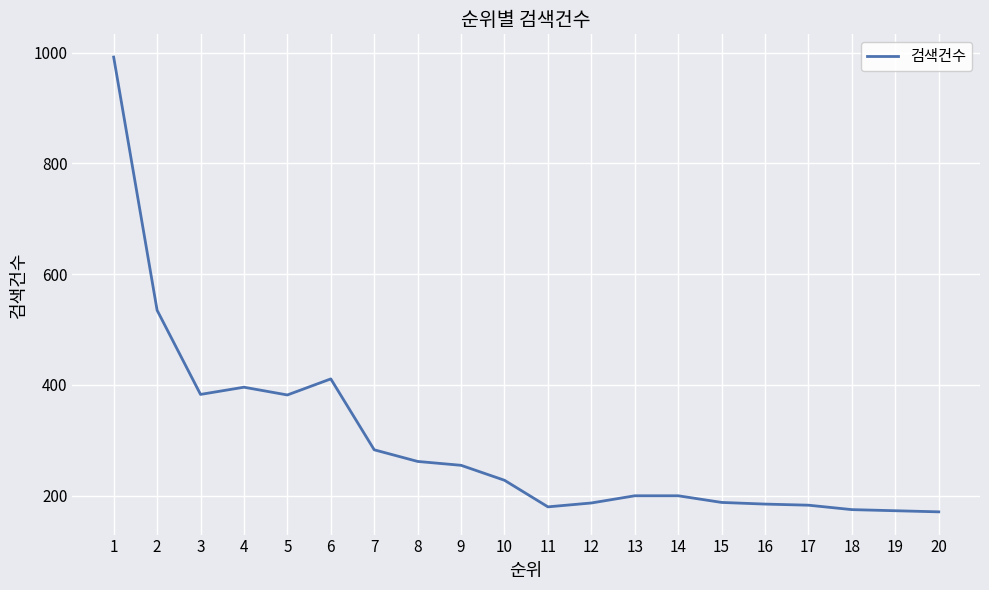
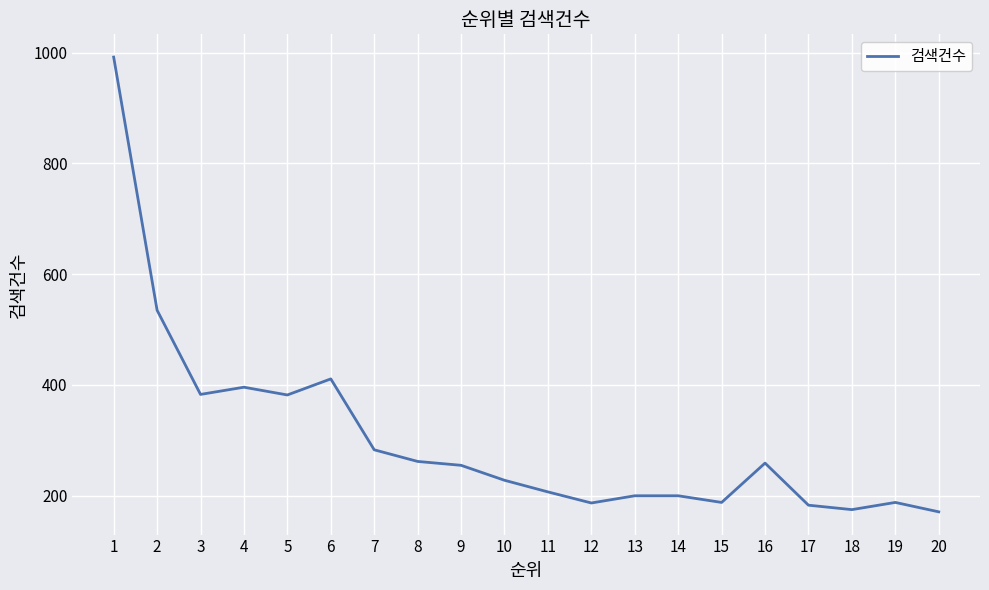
  {
    "1": 990,
    "2": 540,
    "3": 380,
    "4": 400,
    "5": 380,
    "6": 410,
    "7": 280,
    "8": 260,
    "9": 260,
    "10": 230,
-   "11": 180,
+   "11": 210,
    "12": 190,
    "13": 200,
    "14": 200,
    "15": 190,
-   "16": 190,
+   "16": 260,
    "17": 180,
    "18": 180,
-   "19": 170,
+   "19": 190,
    "20": 170
  }
